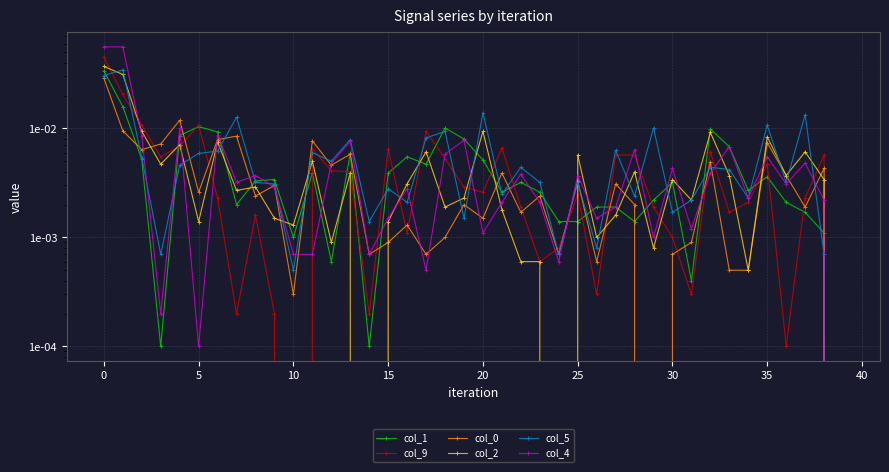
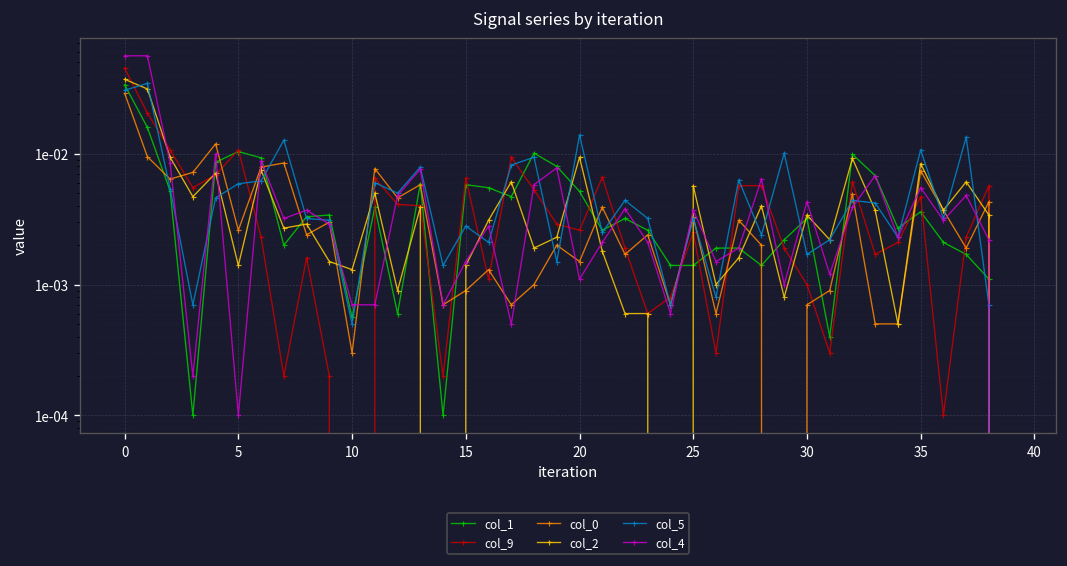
  {
    "col_1": {
      "0": 0.034,
-     "10": 0.0010,
-     "15": 0.0039,
+     "10": 0.0006,
+     "15": 0.006,
      "20": 0.005,
      "25": 0.0014,
      "30": 0.0032,
      "35": 0.0036
    },
    "col_9": {
      "0": 0.045,
      "15": 0.006,
      "20": 0.0026,
      "25": 0.0025,
      "30": 0.0010,
      "35": 0.0047
    },
    "col_0": {
      "5": 0.0026,
      "10": 0.0003,
      "15": 0.0009,
      "20": 0.0015,
      "30": 0.0007,
      "35": 0.007
    },
    "col_2": {
      "0": 0.037,
      "5": 0.0014,
      "10": 0.0013,
      "15": 0.0014,
      "20": 0.009,
      "25": 0.006,
      "30": 0.0034,
      "35": 0.008
    },
    "col_5": {
      "5": 0.006,
      "10": 0.0005,
      "15": 0.0028,
      "20": 0.014,
      "30": 0.0017,
      "35": 0.011
    },
    "col_4": {
      "0": 0.06,
      "5": 0.0001,
      "10": 0.0007,
      "15": 0.0015,
      "20": 0.0011,
      "25": 0.0037,
      "30": 0.0043,
      "35": 0.005
    }
  }
